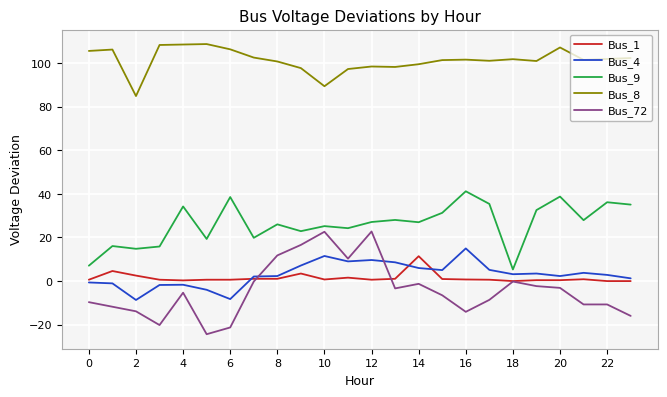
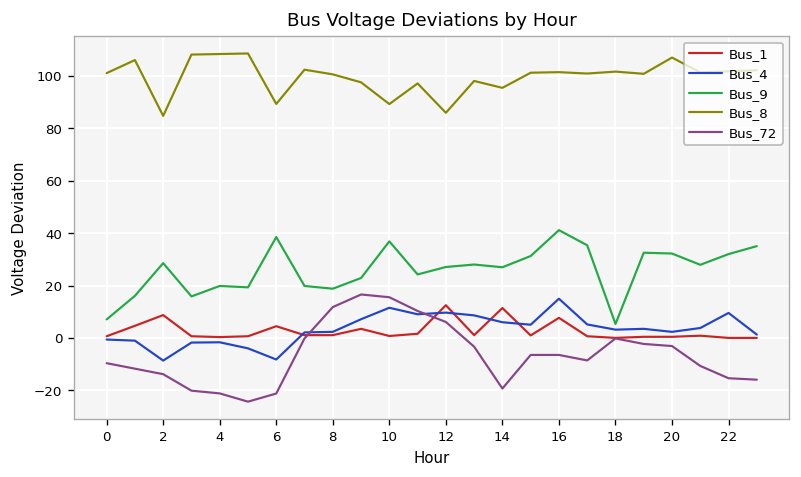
  {
    "Bus_1": {
      "0": 1,
-     "2": 3,
+     "2": 9,
      "4": 0,
-     "6": 1,
+     "6": 4,
      "8": 1,
      "10": 1,
-     "12": 1,
+     "12": 12,
      "14": 11,
-     "16": 1,
+     "16": 8,
      "20": 0,
      "22": 0
    },
    "Bus_4": {
      "0": -1,
      "2": -9,
      "4": -2,
      "6": -8,
      "8": 2,
      "10": 12,
      "12": 10,
      "14": 6,
      "16": 15,
      "18": 3,
      "20": 2,
-     "22": 3
+     "22": 10
    },
    "Bus_9": {
      "0": 7,
-     "2": 15,
-     "4": 34,
+     "2": 29,
+     "4": 20,
      "6": 39,
-     "8": 26,
-     "10": 25,
+     "8": 19,
+     "10": 37,
      "12": 27,
      "14": 27,
      "16": 41,
      "18": 5,
-     "20": 39,
-     "22": 36
+     "20": 32,
+     "22": 32
    },
    "Bus_8": {
-     "0": 105,
+     "0": 101,
      "2": 85,
      "4": 108,
-     "6": 106,
+     "6": 89,
      "8": 101,
      "10": 89,
-     "12": 98,
-     "14": 99,
+     "12": 86,
+     "14": 96,
      "16": 102,
      "18": 102,
      "20": 107
    },
    "Bus_72": {
      "0": -10,
      "2": -14,
-     "4": -5,
+     "4": -21,
      "6": -21,
      "8": 12,
-     "10": 23,
-     "12": 23,
-     "14": -1,
-     "16": -14,
+     "10": 16,
+     "12": 6,
+     "14": -19,
+     "16": -7,
      "20": -3,
-     "22": -11
+     "22": -15
    }
  }
